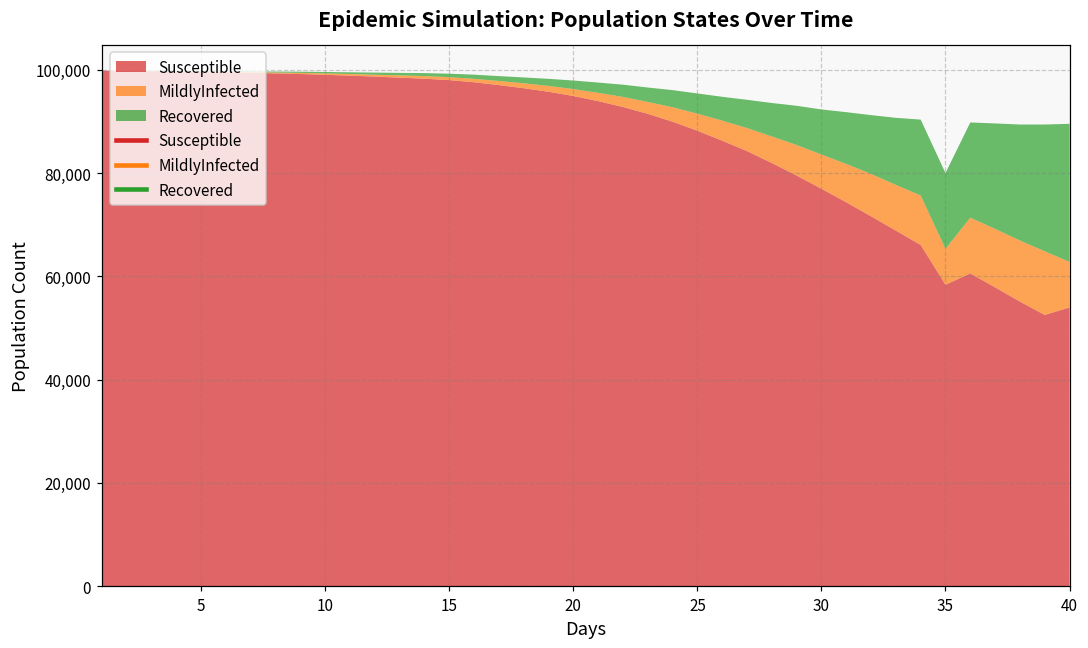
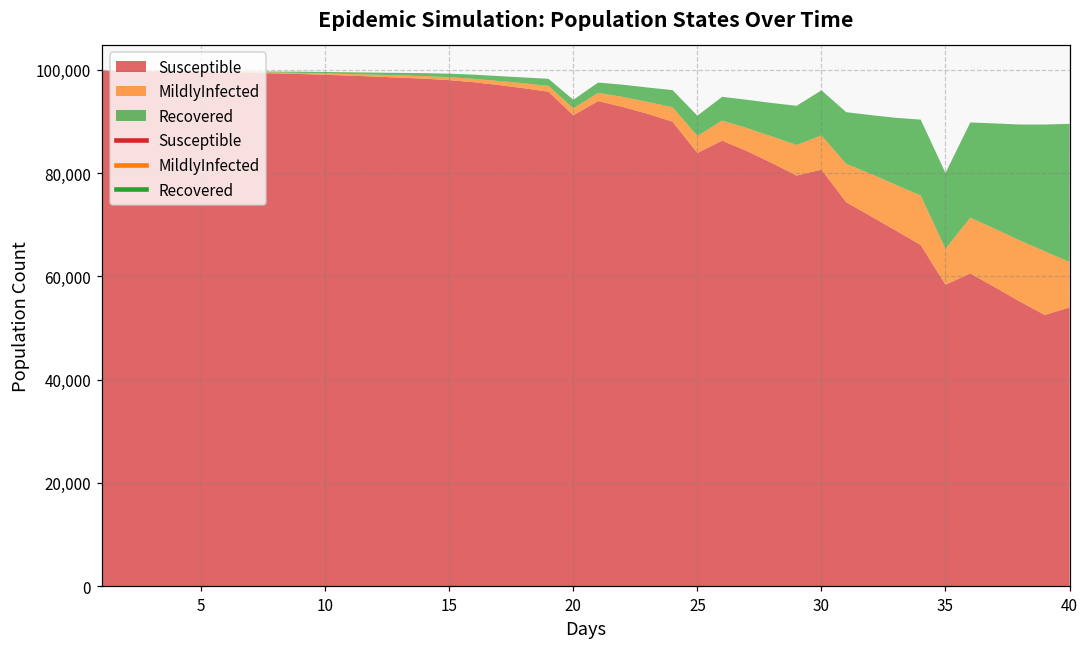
  {
    "Susceptible": {
      "15": "98,000",
-     "20": "95,000",
-     "25": "88,000",
-     "30": "77,000",
+     "20": "91,000",
+     "25": "84,000",
+     "30": "81,000",
      "35": "58,000",
      "40": "54,000"
    },
    "MildlyInfected": {
      "15": "1,000",
      "20": "1,000",
      "25": "3,000",
      "30": "7,000",
      "35": "7,000",
      "40": "9,000"
    },
    "Recovered": {
      "15": "1,000",
      "20": "2,000",
      "25": "4,000",
      "30": "9,000",
      "35": "15,000",
      "40": "27,000"
    }
  }
